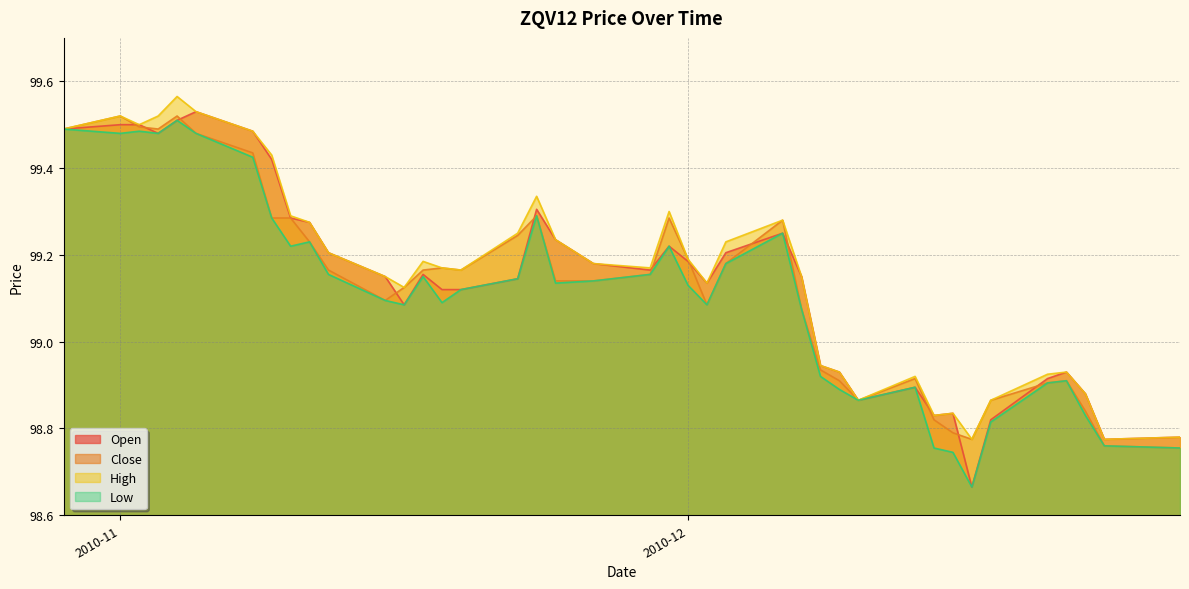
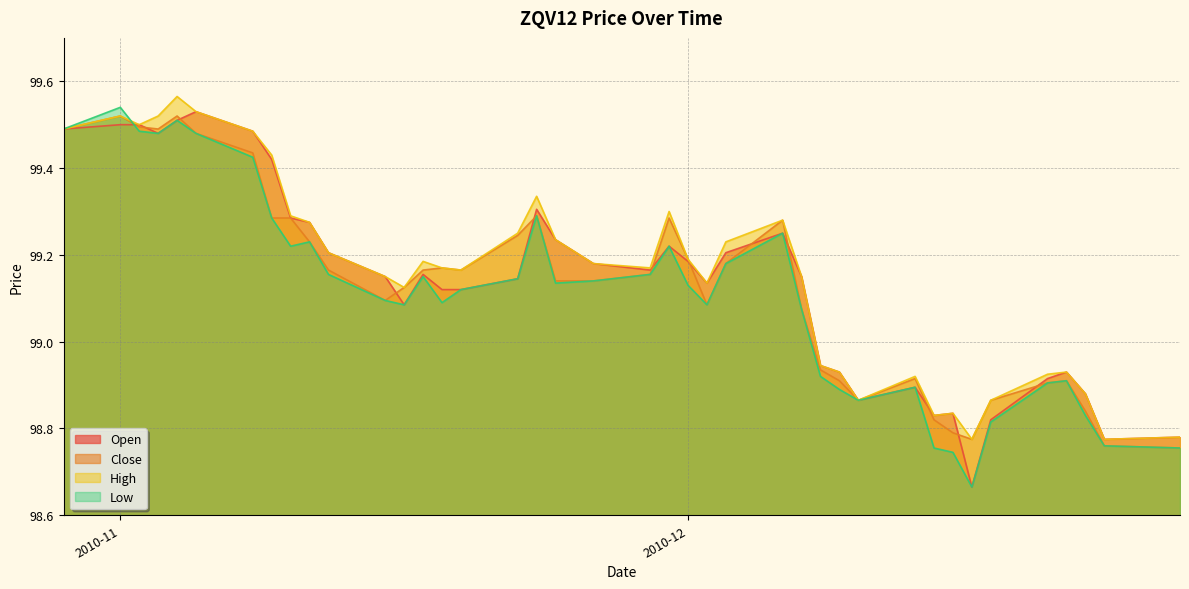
  {
    "Low": {
-     "2010-11": 99.48,
+     "2010-11": 99.54,
      "2010-12": 99.13
    }
  }
